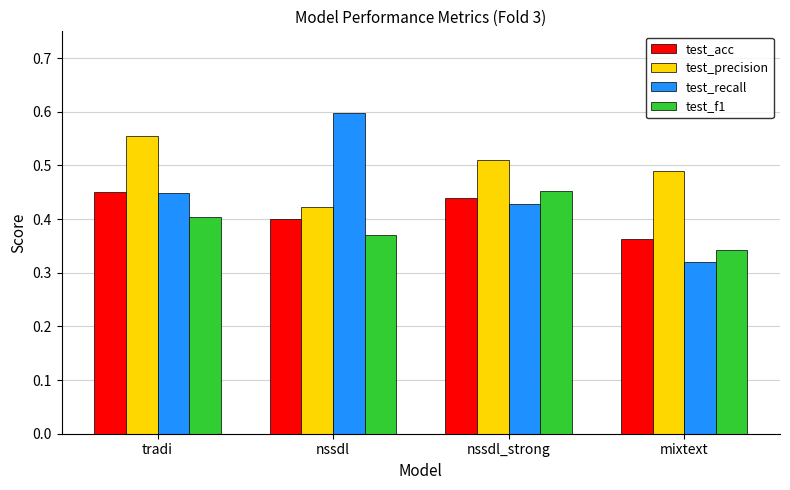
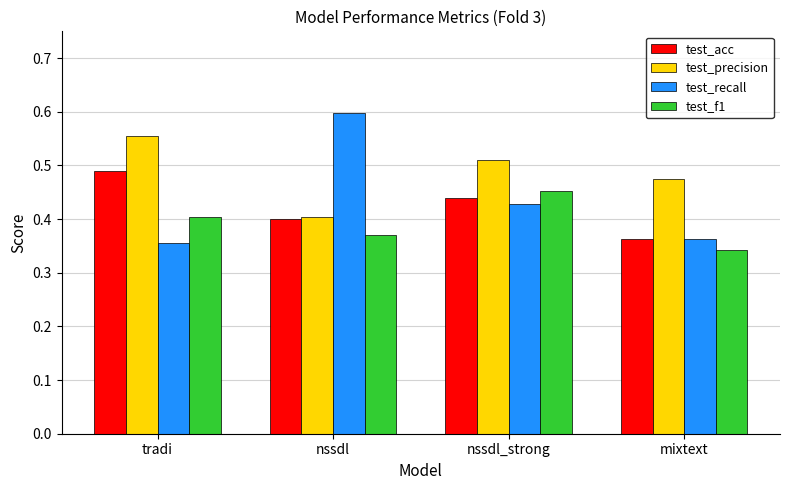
  {
    "test_acc": {
-     "tradi": 0.45,
+     "tradi": 0.49,
      "nssdl": 0.40,
      "nssdl_strong": 0.44,
      "mixtext": 0.36
    },
    "test_precision": {
      "tradi": 0.56,
-     "nssdl": 0.42,
+     "nssdl": 0.40,
      "nssdl_strong": 0.51,
-     "mixtext": 0.49
+     "mixtext": 0.48
    },
    "test_recall": {
-     "tradi": 0.45,
+     "tradi": 0.36,
      "nssdl": 0.60,
      "nssdl_strong": 0.43,
-     "mixtext": 0.32
+     "mixtext": 0.36
    },
    "test_f1": {
      "tradi": 0.40,
      "nssdl": 0.37,
      "nssdl_strong": 0.45,
      "mixtext": 0.34
    }
  }
